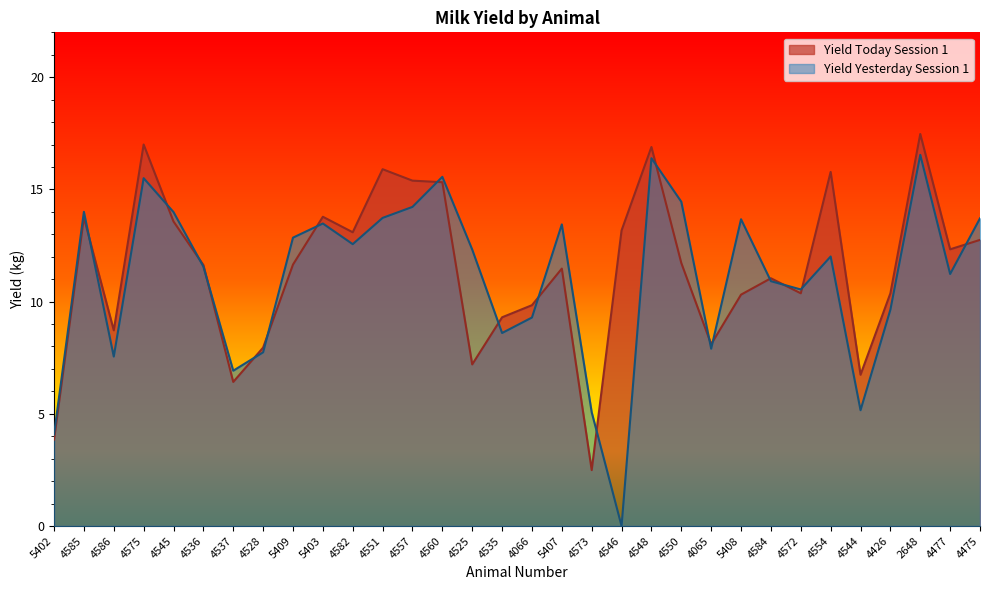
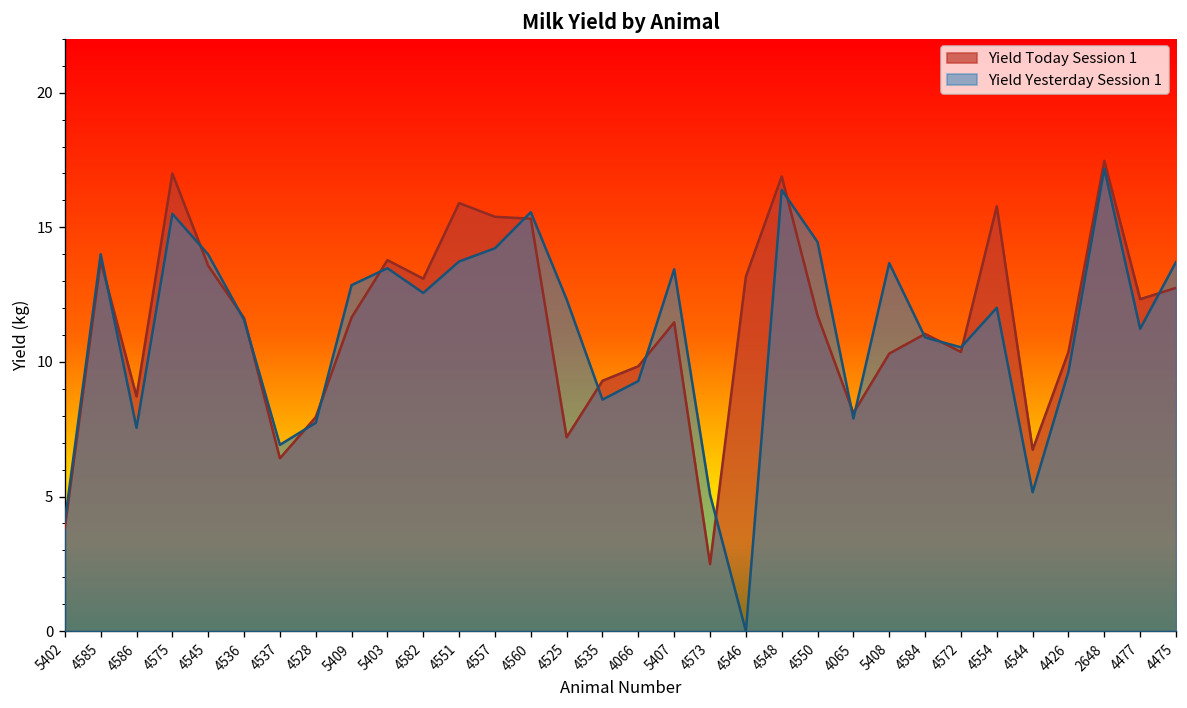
  {
    "Yield Today Session 1": {
      "5402": 3.9,
      "4585": 13.7,
      "4586": 8.7,
      "4575": 17.0,
      "4545": 13.6,
      "4537": 6.4,
      "4528": 8.0,
      "5409": 11.7,
      "5403": 13.8,
      "4582": 13.1,
      "4551": 15.9,
      "4557": 15.4,
      "4560": 15.3,
      "4525": 7.2,
      "4535": 9.3,
      "4066": 9.8,
      "5407": 11.5,
      "4573": 2.5,
      "4546": 13.2,
      "4548": 16.9,
      "4550": 11.7,
      "4065": 8.1,
      "5408": 10.3,
      "4584": 11.0,
      "4572": 10.4,
      "4554": 15.8,
      "4544": 6.7,
      "4426": 10.4,
      "2648": 17.5,
      "4477": 12.3,
      "4475": 12.8
    },
    "Yield Yesterday Session 1": {
      "5402": 4.1,
      "4585": 14.0,
      "4586": 7.6,
      "4575": 15.5,
      "4545": 14.0,
      "4537": 6.9,
      "4528": 7.7,
      "5409": 12.9,
      "5403": 13.5,
      "4582": 12.6,
      "4551": 13.7,
      "4557": 14.2,
      "4560": 15.6,
      "4525": 12.3,
      "4535": 8.6,
      "4066": 9.3,
      "5407": 13.4,
      "4573": 5.1,
      "4546": 0.0,
      "4548": 16.4,
      "4550": 14.5,
      "4065": 7.9,
      "5408": 13.7,
      "4584": 10.9,
      "4572": 10.5,
      "4554": 12.0,
      "4544": 5.2,
      "4426": 9.6,
-     "2648": 16.5,
+     "2648": 17.2,
      "4477": 11.2,
      "4475": 13.7
    }
  }
